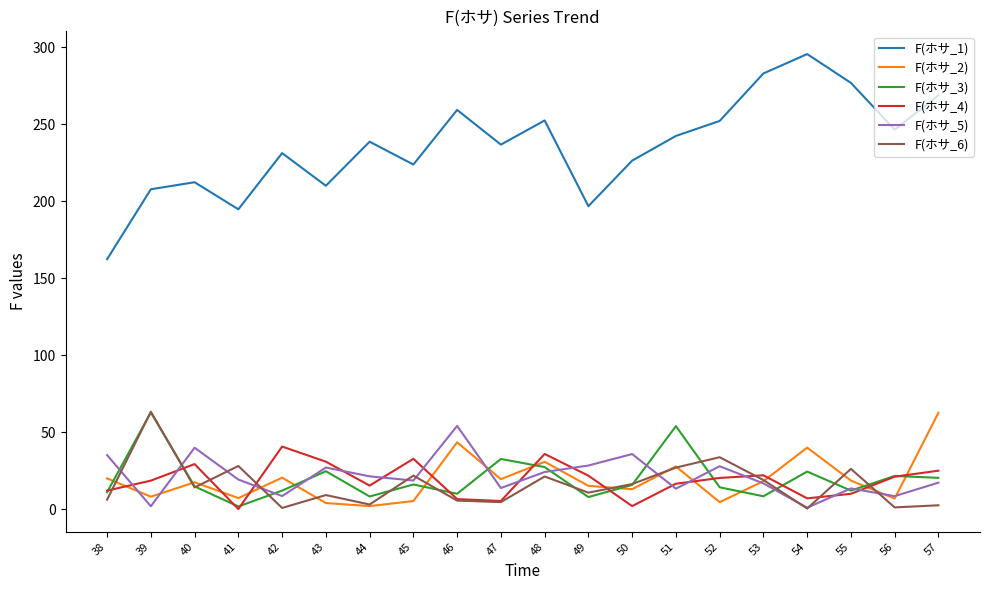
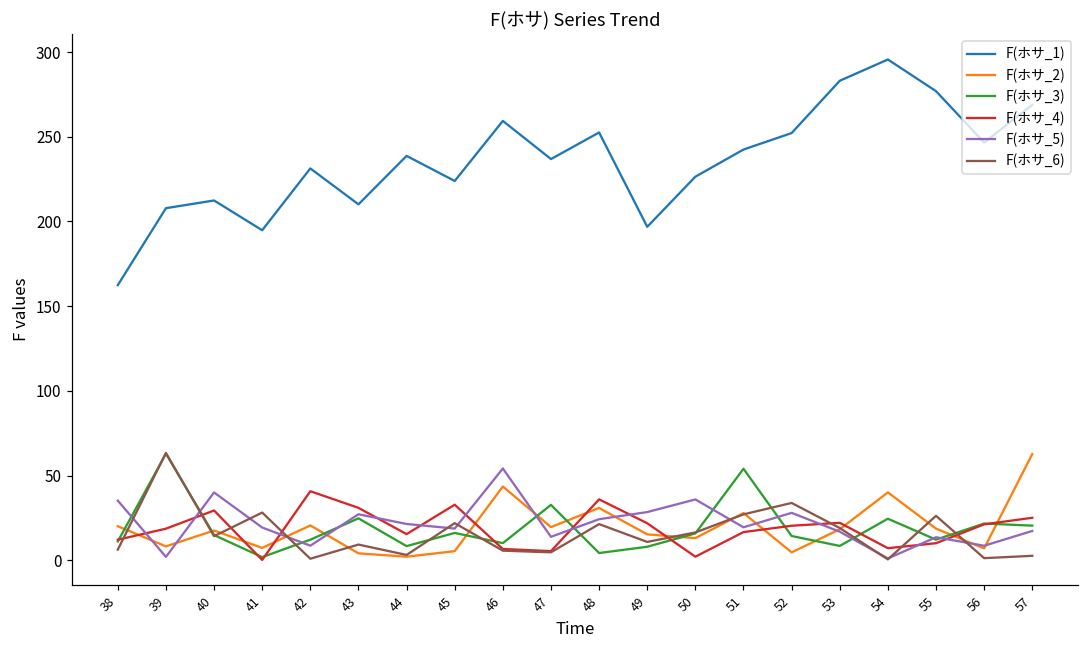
  {
    "F(ホサ_1)": {
      "38": 162,
      "39": 208,
      "40": 212,
      "41": 195,
      "42": 231,
      "43": 210,
      "44": 239,
      "45": 224,
      "46": 259,
      "47": 237,
      "48": 253,
      "49": 197,
      "50": 226,
      "51": 242,
      "52": 252,
      "53": 283,
      "54": 296,
      "55": 277
    },
    "F(ホサ_2)": {
      "38": 20,
      "39": 8,
      "40": 18,
      "41": 7,
      "42": 21,
      "43": 4,
      "45": 5,
      "46": 44,
      "47": 20,
      "48": 31,
      "49": 15,
      "50": 13,
      "52": 5,
      "54": 40,
      "55": 19,
      "57": 63
    },
    "F(ホサ_3)": {
      "41": 2,
      "42": 12,
      "43": 25,
      "44": 8,
      "45": 16,
      "46": 10,
      "47": 33,
-     "48": 27,
+     "48": 4,
      "49": 8,
      "51": 54,
      "52": 14,
      "53": 8,
      "54": 24,
      "57": 20
    },
    "F(ホサ_4)": {
      "39": 19,
      "40": 29,
      "41": 0,
      "42": 41,
      "43": 31,
      "44": 15,
      "45": 33,
      "48": 36,
      "49": 22,
      "50": 2,
      "51": 17,
      "52": 20,
      "53": 22,
      "54": 7,
      "55": 10,
      "57": 25
    },
    "F(ホサ_5)": {
      "38": 35,
      "39": 2,
      "40": 40,
      "41": 19,
      "42": 9,
      "43": 27,
      "44": 21,
      "45": 19,
      "46": 54,
      "47": 14,
      "48": 24,
      "49": 28,
      "50": 36,
-     "51": 13,
+     "51": 19,
      "52": 28,
      "57": 17
    },
    "F(ホサ_6)": {
      "38": 6,
      "41": 28,
      "42": 1,
      "43": 9,
      "45": 22,
      "48": 21,
      "49": 11,
      "52": 34,
      "55": 26,
      "56": 1,
      "57": 3
    }
  }
